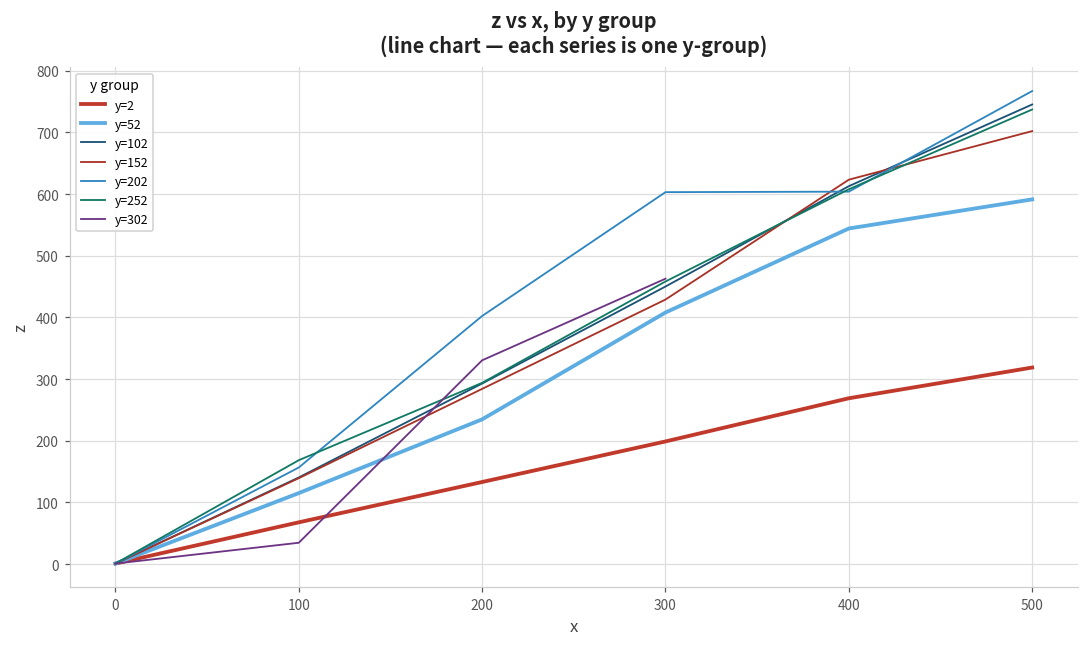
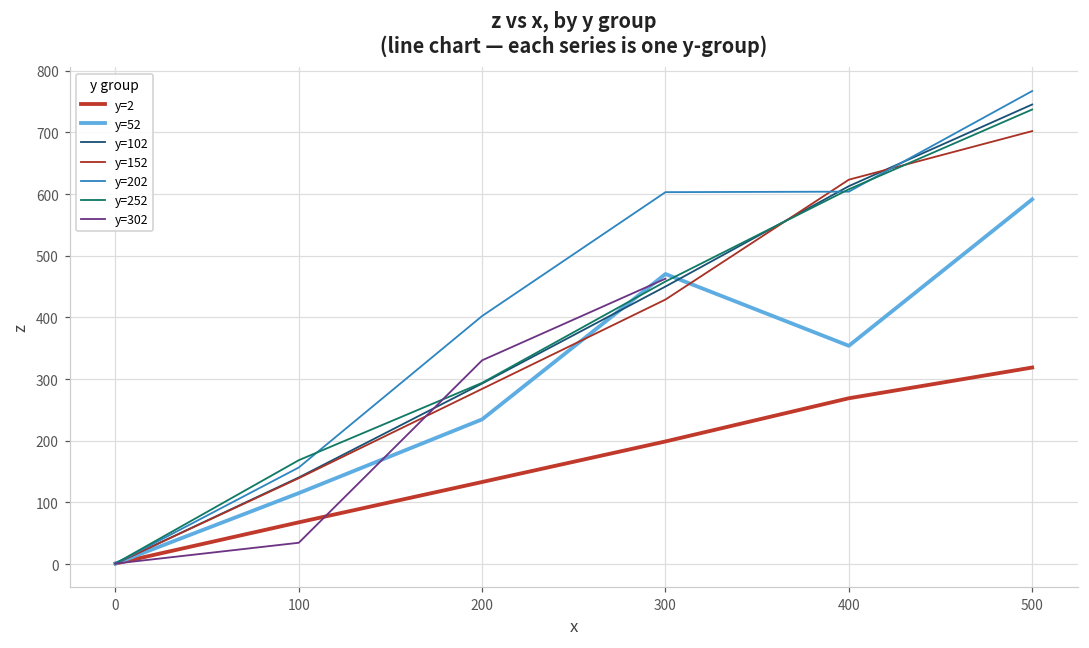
  {
    "y=52": {
      "100": 120,
      "200": 230,
-     "300": 410,
-     "400": 540,
+     "300": 470,
+     "400": 350,
      "500": 590
    },
    "y=202": {
      "100": 160,
      "200": 400,
      "300": 600,
      "500": 770
    },
    "y=302": {
      "100": 30,
      "200": 330
    }
  }
